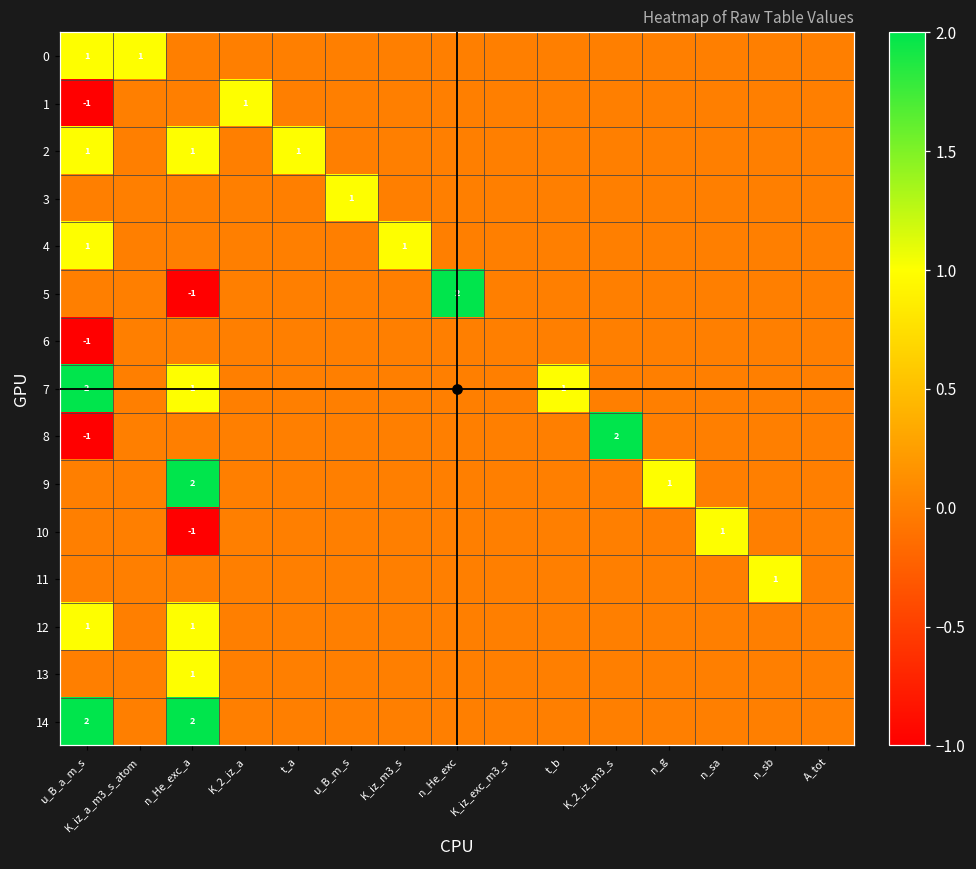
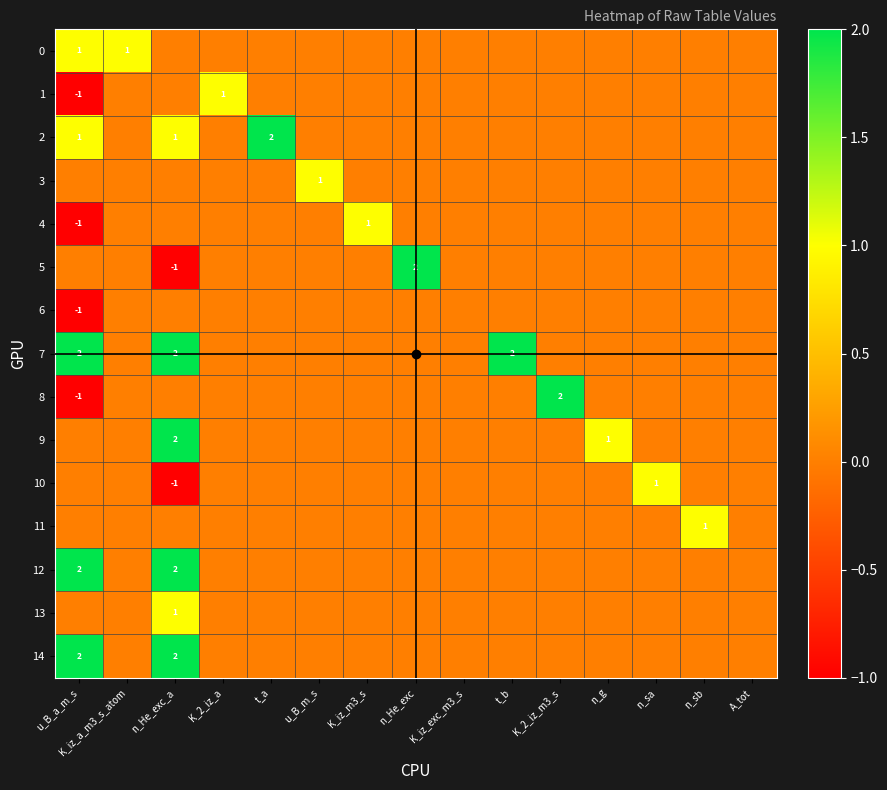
  {
    "0": {
      "u_B_a_m_s": 1,
      "K_iz_a_m3_s_atom": 1
    },
    "1": {
      "u_B_a_m_s": -1,
      "K_2_iz_a": 1
    },
    "2": {
      "u_B_a_m_s": 1,
      "n_He_exc_a": 1,
-     "t_a": 1
+     "t_a": 2
    },
    "3": {
      "u_B_m_s": 1
    },
    "4": {
-     "u_B_a_m_s": 1,
+     "u_B_a_m_s": -1,
      "K_iz_m3_s": 1
    },
    "5": {
      "n_He_exc_a": -1,
      "n_He_exc": 2
    },
    "6": {
      "u_B_a_m_s": -1
    },
    "7": {
      "u_B_a_m_s": 2,
-     "n_He_exc_a": 1,
-     "t_b": 1
+     "n_He_exc_a": 2,
+     "t_b": 2
    },
    "8": {
      "u_B_a_m_s": -1,
      "K_2_iz_m3_s": 2
    },
    "9": {
      "n_He_exc_a": 2,
      "n_g": 1
    },
    "10": {
      "n_He_exc_a": -1,
      "n_sa": 1
    },
    "11": {
      "n_sb": 1
    },
    "12": {
-     "u_B_a_m_s": 1,
-     "n_He_exc_a": 1
+     "u_B_a_m_s": 2,
+     "n_He_exc_a": 2
    },
    "13": {
      "n_He_exc_a": 1
    },
    "14": {
      "u_B_a_m_s": 2,
      "n_He_exc_a": 2
    }
  }
